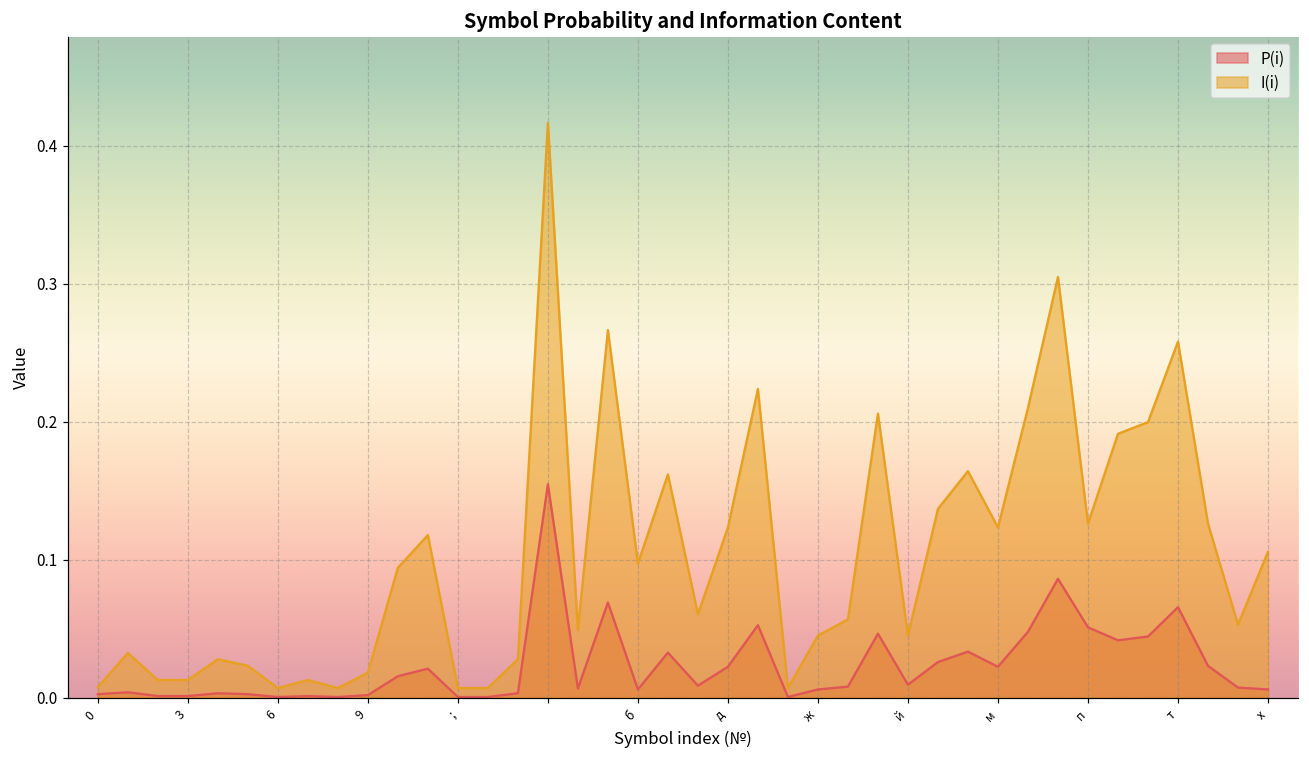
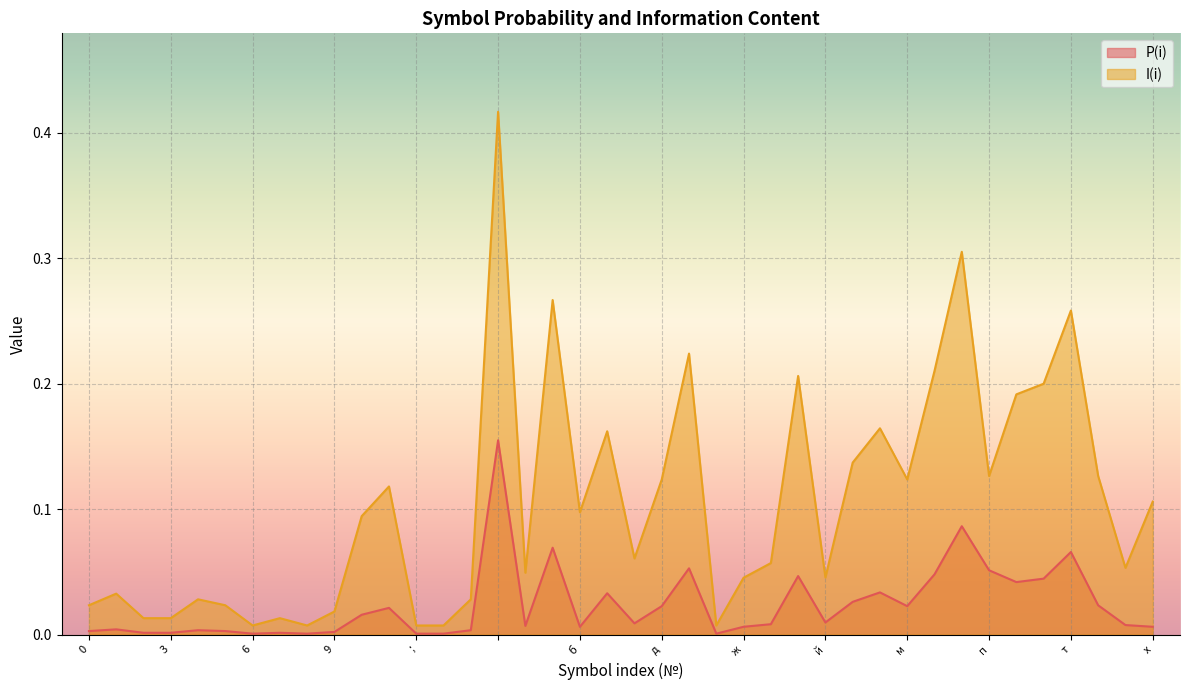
  {
    "P(i)": {
      "0": 0.003,
      ";": 0.001,
      "б": 0.006,
      "д": 0.023,
      "ж": 0.006,
      "й": 0.010,
      "м": 0.023,
      "п": 0.051,
      "т": 0.066,
      "х": 0.006
    },
    "I(i)": {
-     "0": 0.008,
+     "0": 0.023,
      ";": 0.007,
      "б": 0.097,
      "д": 0.124,
      "ж": 0.045,
      "й": 0.045,
      "м": 0.124,
      "п": 0.126,
      "т": 0.258,
      "х": 0.106
    }
  }
